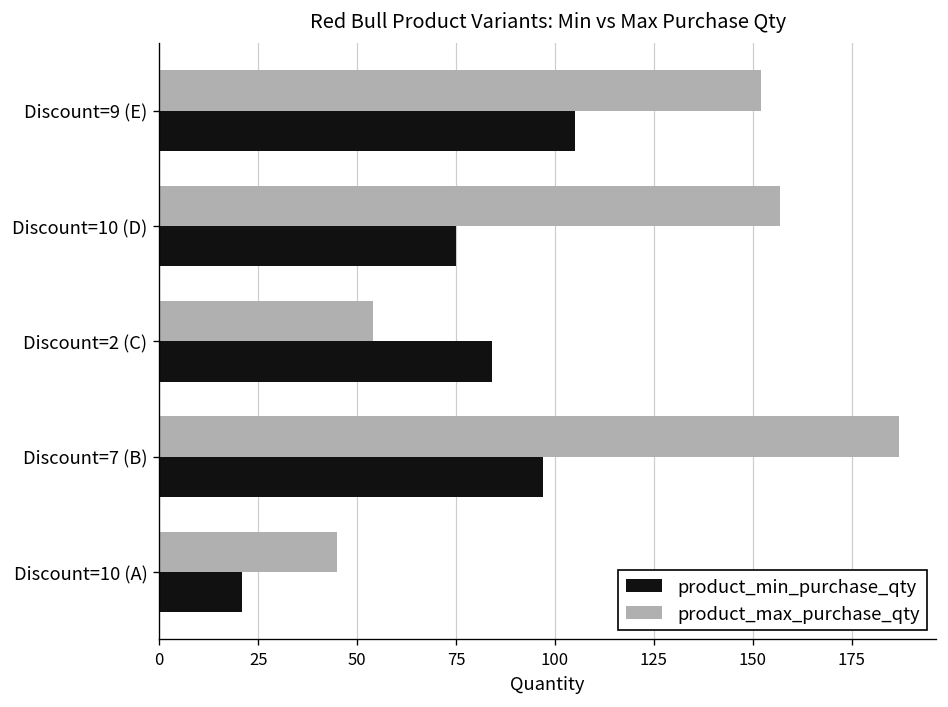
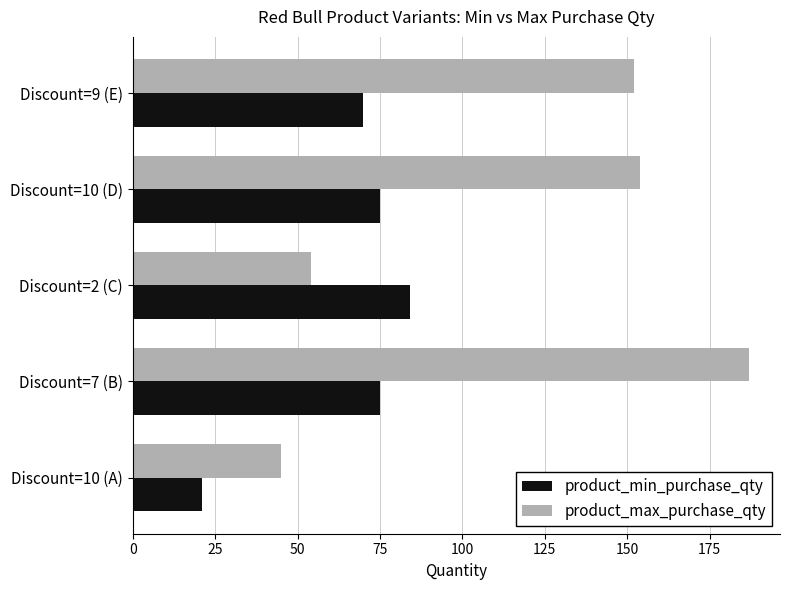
  {
    "product_min_purchase_qty": {
-     "Discount=9 (E)": 105,
+     "Discount=9 (E)": 70,
      "Discount=10 (D)": 75,
      "Discount=2 (C)": 84,
-     "Discount=7 (B)": 97,
+     "Discount=7 (B)": 75,
      "Discount=10 (A)": 21
    },
    "product_max_purchase_qty": {
      "Discount=9 (E)": 152,
-     "Discount=10 (D)": 157,
+     "Discount=10 (D)": 154,
      "Discount=2 (C)": 54,
      "Discount=7 (B)": 187,
      "Discount=10 (A)": 45
    }
  }
